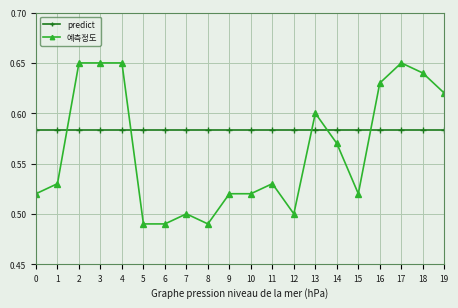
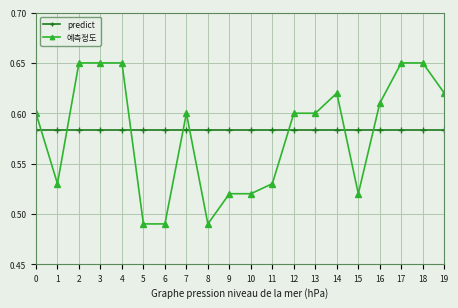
  {
    "predict": {
      "0": 0.583,
      "1": 0.583,
      "2": 0.583,
      "3": 0.583,
      "4": 0.583,
      "5": 0.583,
      "6": 0.583,
      "7": 0.583,
      "8": 0.583,
      "9": 0.583,
      "10": 0.583,
      "11": 0.583,
      "12": 0.583,
      "13": 0.583,
      "14": 0.583,
      "15": 0.583,
      "16": 0.583,
      "17": 0.583,
      "18": 0.583,
      "19": 0.583
    },
    "예측정도": {
-     "0": 0.52,
+     "0": 0.60,
      "1": 0.53,
      "2": 0.65,
      "3": 0.65,
      "4": 0.65,
      "5": 0.49,
      "6": 0.49,
-     "7": 0.5,
+     "7": 0.6,
      "8": 0.49,
      "9": 0.52,
      "10": 0.52,
      "11": 0.53,
-     "12": 0.5,
+     "12": 0.6,
      "13": 0.60,
-     "14": 0.57,
+     "14": 0.62,
      "15": 0.52,
-     "16": 0.63,
+     "16": 0.61,
      "17": 0.65,
-     "18": 0.64,
+     "18": 0.65,
      "19": 0.62
    }
  }
